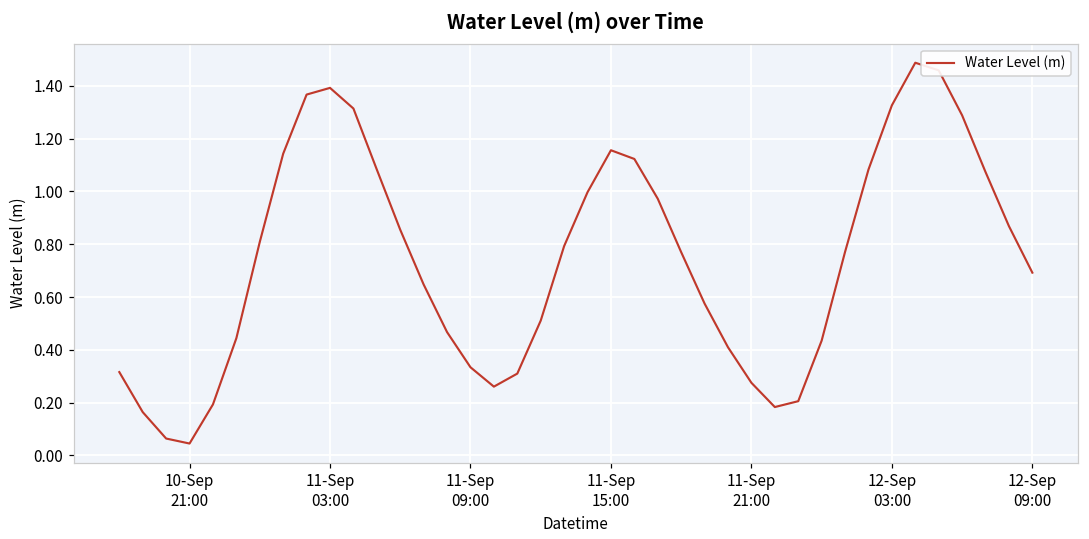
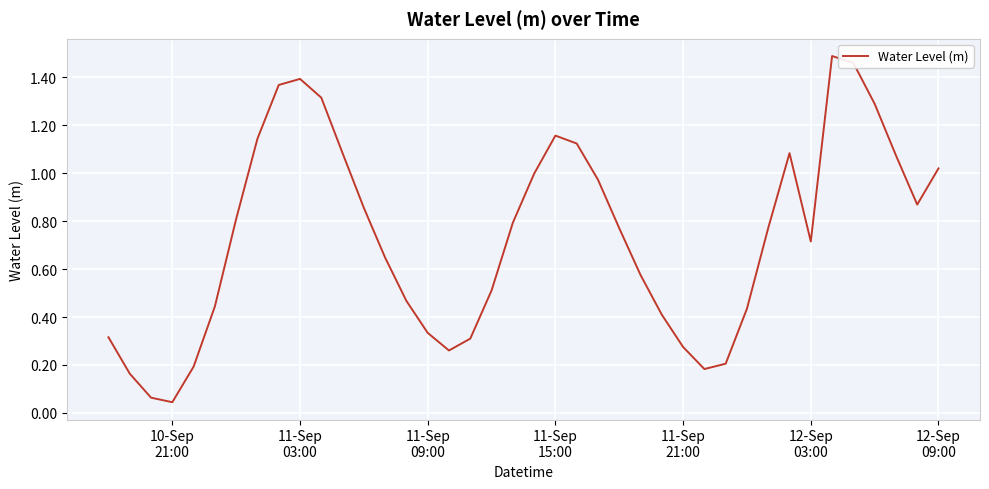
  {
    "10-Sep 21:00": 0.04,
    "11-Sep 03:00": 1.39,
    "11-Sep 09:00": 0.33,
    "11-Sep 15:00": 1.16,
    "11-Sep 21:00": 0.28,
-   "12-Sep 03:00": 1.33,
-   "12-Sep 09:00": 0.69
+   "12-Sep 03:00": 0.71,
+   "12-Sep 09:00": 1.02
  }
